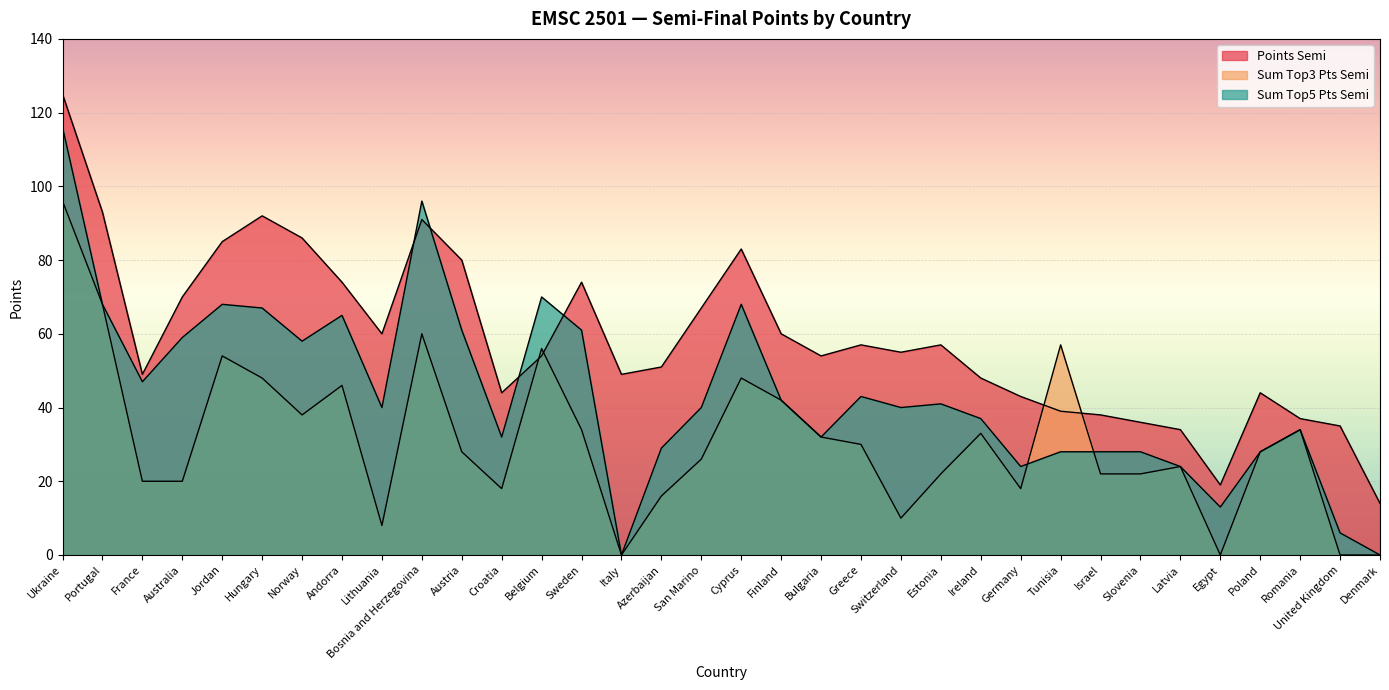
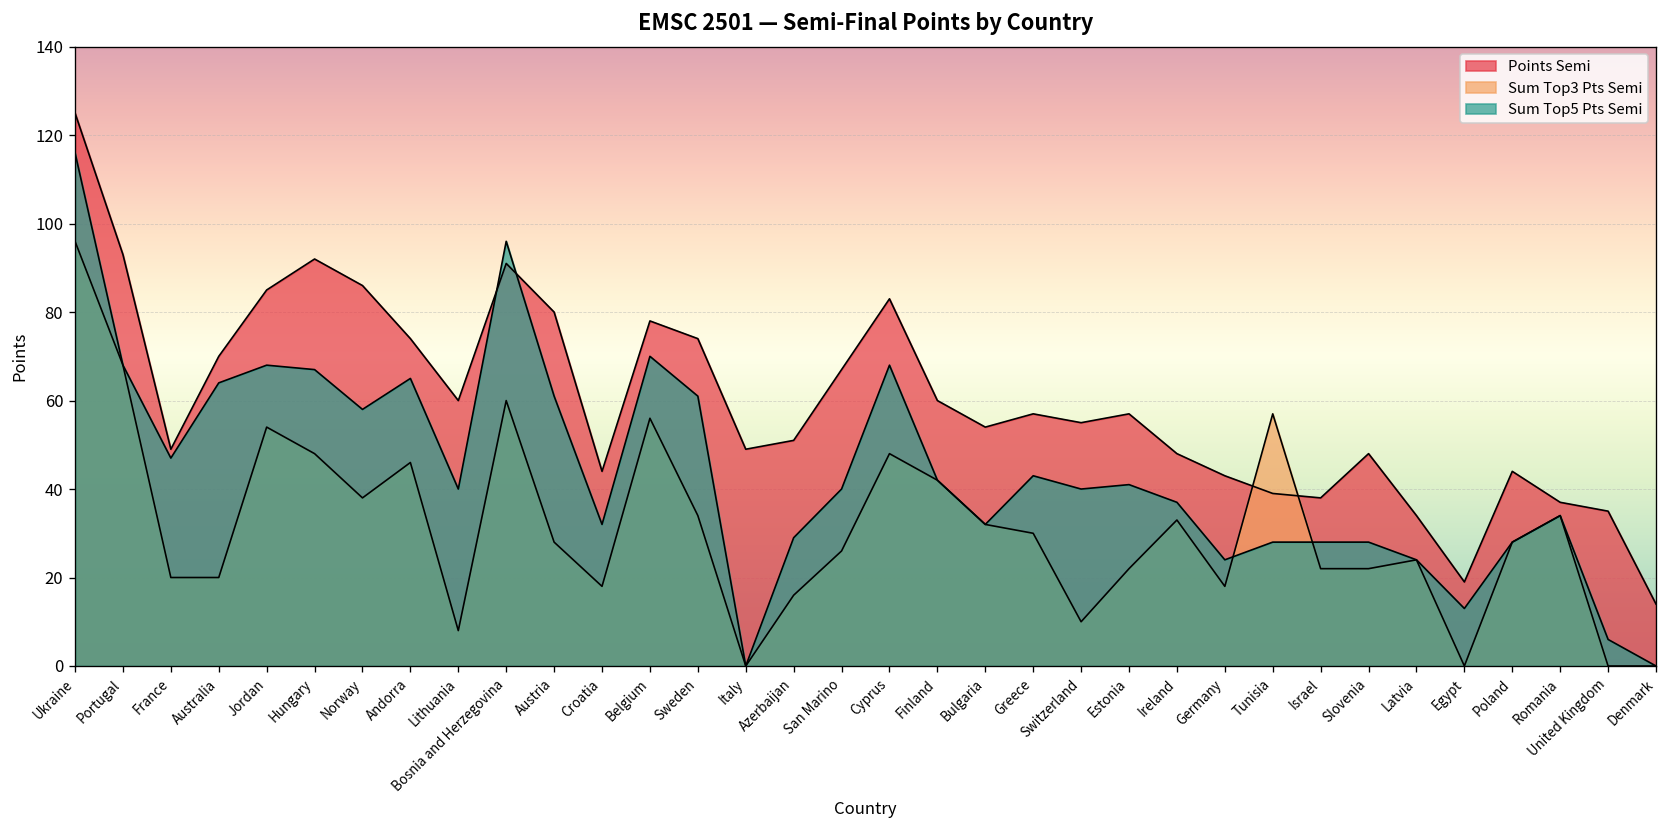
  {
    "Points Semi": {
      "Ukraine": 125,
      "Portugal": 93,
      "France": 49,
      "Australia": 70,
      "Jordan": 85,
      "Hungary": 92,
      "Norway": 86,
      "Andorra": 74,
      "Lithuania": 60,
      "Bosnia and Herzegovina": 91,
      "Austria": 80,
      "Croatia": 44,
-     "Belgium": 54,
+     "Belgium": 78,
      "Sweden": 74,
      "Italy": 49,
      "Azerbaijan": 51,
      "San Marino": 67,
      "Cyprus": 83,
      "Finland": 60,
      "Bulgaria": 54,
      "Greece": 57,
      "Switzerland": 55,
      "Estonia": 57,
      "Ireland": 48,
      "Germany": 43,
      "Tunisia": 39,
      "Israel": 38,
-     "Slovenia": 36,
+     "Slovenia": 48,
      "Latvia": 34,
      "Egypt": 19,
      "Poland": 44,
      "Romania": 37,
      "United Kingdom": 35,
      "Denmark": 14
    },
    "Sum Top3 Pts Semi": {
      "Ukraine": 96,
      "France": 20,
      "Australia": 20,
      "Jordan": 54,
      "Hungary": 48,
      "Norway": 38,
      "Andorra": 46,
      "Lithuania": 8,
      "Bosnia and Herzegovina": 60,
      "Austria": 28,
      "Croatia": 18,
      "Belgium": 56,
      "Sweden": 34,
      "Azerbaijan": 16,
      "San Marino": 26,
      "Cyprus": 48,
      "Greece": 30,
      "Switzerland": 10,
      "Estonia": 22,
      "Ireland": 33,
      "Germany": 18,
      "Tunisia": 57,
      "Israel": 22,
      "Slovenia": 22,
      "Egypt": 0,
      "United Kingdom": 0
    },
    "Sum Top5 Pts Semi": {
      "Ukraine": 116,
      "France": 47,
-     "Australia": 59,
+     "Australia": 64,
      "Jordan": 68,
      "Hungary": 67,
      "Norway": 58,
      "Andorra": 65,
      "Lithuania": 40,
      "Bosnia and Herzegovina": 96,
      "Austria": 61,
      "Croatia": 32,
      "Belgium": 70,
      "Sweden": 61,
      "Azerbaijan": 29,
      "San Marino": 40,
      "Cyprus": 68,
      "Greece": 43,
      "Switzerland": 40,
      "Estonia": 41,
      "Ireland": 37,
      "Germany": 24,
      "Tunisia": 28,
      "Israel": 28,
      "Slovenia": 28,
      "Egypt": 13,
      "United Kingdom": 6
    }
  }
